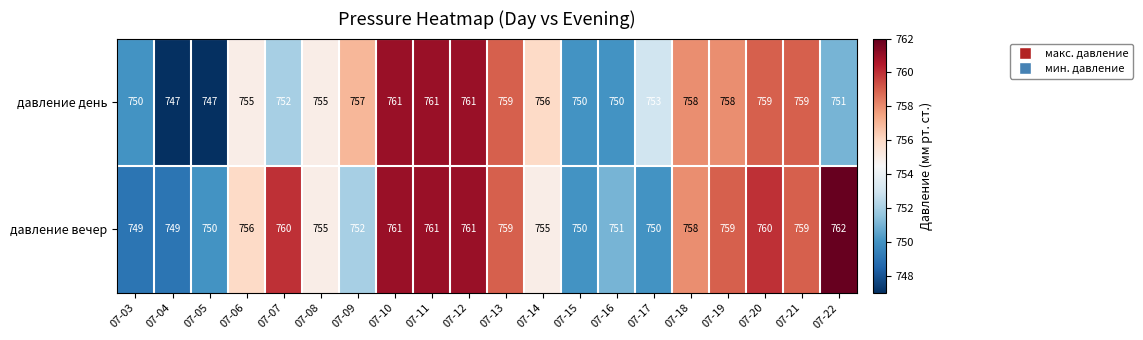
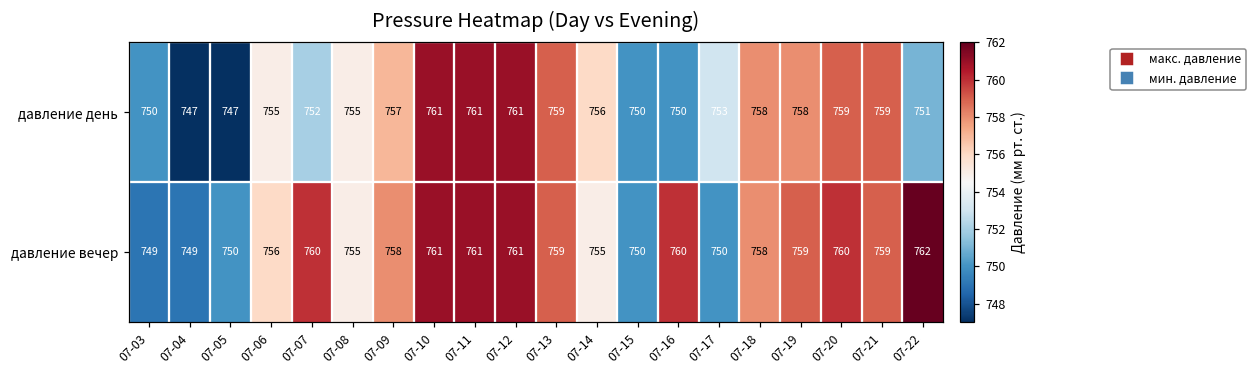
  {
    "давление день": {
      "07-03": 750,
      "07-04": 747,
      "07-05": 747,
      "07-06": 755,
      "07-07": 752,
      "07-08": 755,
      "07-09": 757,
      "07-10": 761,
      "07-11": 761,
      "07-12": 761,
      "07-13": 759,
      "07-14": 756,
      "07-15": 750,
      "07-16": 750,
      "07-18": 758,
      "07-19": 758,
      "07-20": 759,
      "07-21": 759,
      "07-22": 751
    },
    "давление вечер": {
      "07-03": 749,
      "07-04": 749,
      "07-05": 750,
      "07-06": 756,
      "07-07": 760,
      "07-08": 755,
-     "07-09": 752,
+     "07-09": 758,
      "07-10": 761,
      "07-11": 761,
      "07-12": 761,
      "07-13": 759,
      "07-14": 755,
      "07-15": 750,
-     "07-16": 751,
+     "07-16": 760,
      "07-17": 750,
      "07-18": 758,
      "07-19": 759,
      "07-20": 760,
      "07-21": 759,
      "07-22": 762
    }
  }
